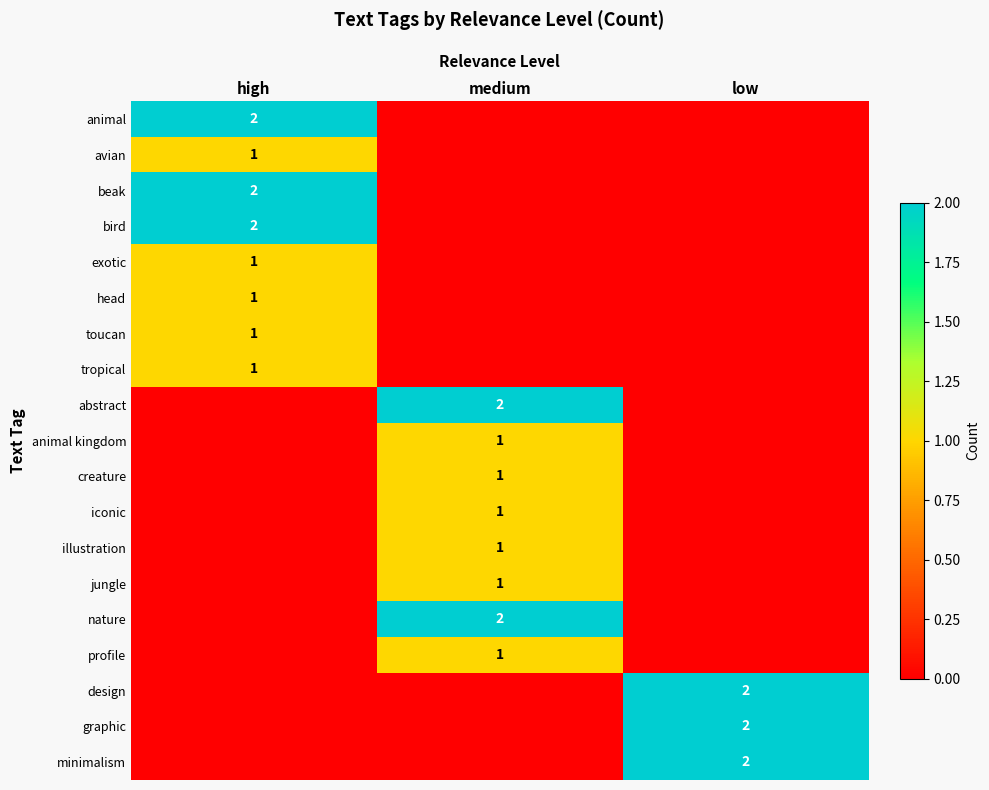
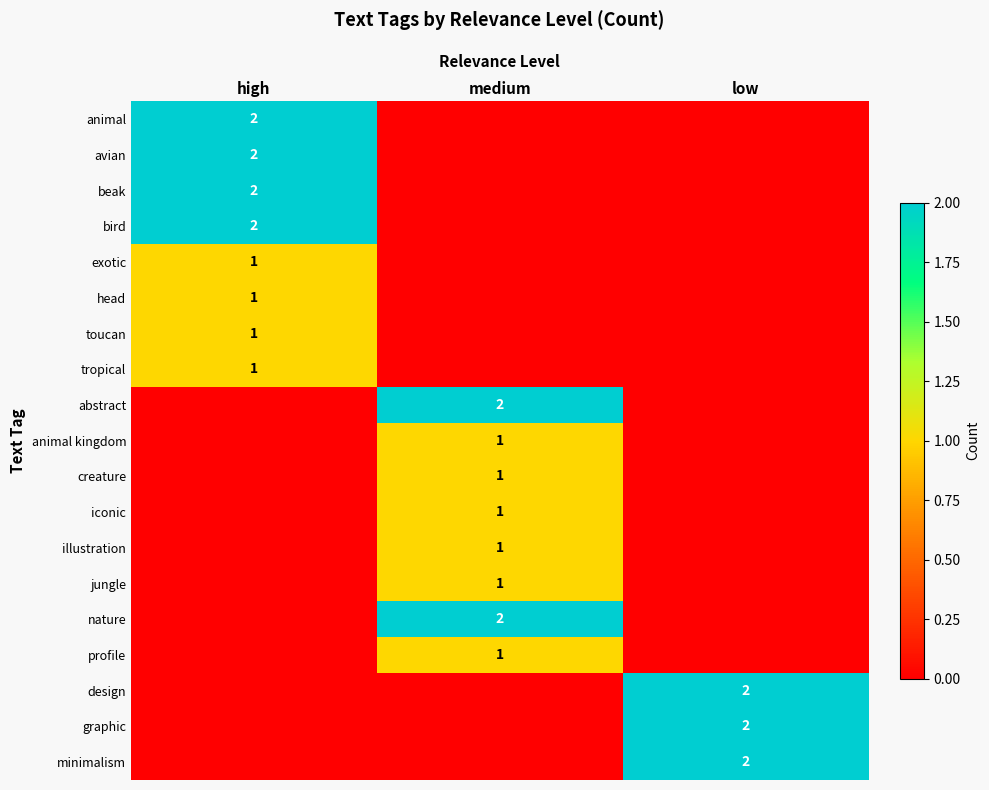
  {
    "animal": {
      "high": 2
    },
    "avian": {
-     "high": 1
+     "high": 2
    },
    "beak": {
      "high": 2
    },
    "bird": {
      "high": 2
    },
    "exotic": {
      "high": 1
    },
    "head": {
      "high": 1
    },
    "toucan": {
      "high": 1
    },
    "tropical": {
      "high": 1
    },
    "abstract": {
      "medium": 2
    },
    "animal kingdom": {
      "medium": 1
    },
    "creature": {
      "medium": 1
    },
    "iconic": {
      "medium": 1
    },
    "illustration": {
      "medium": 1
    },
    "jungle": {
      "medium": 1
    },
    "nature": {
      "medium": 2
    },
    "profile": {
      "medium": 1
    },
    "design": {
      "low": 2
    },
    "graphic": {
      "low": 2
    },
    "minimalism": {
      "low": 2
    }
  }
